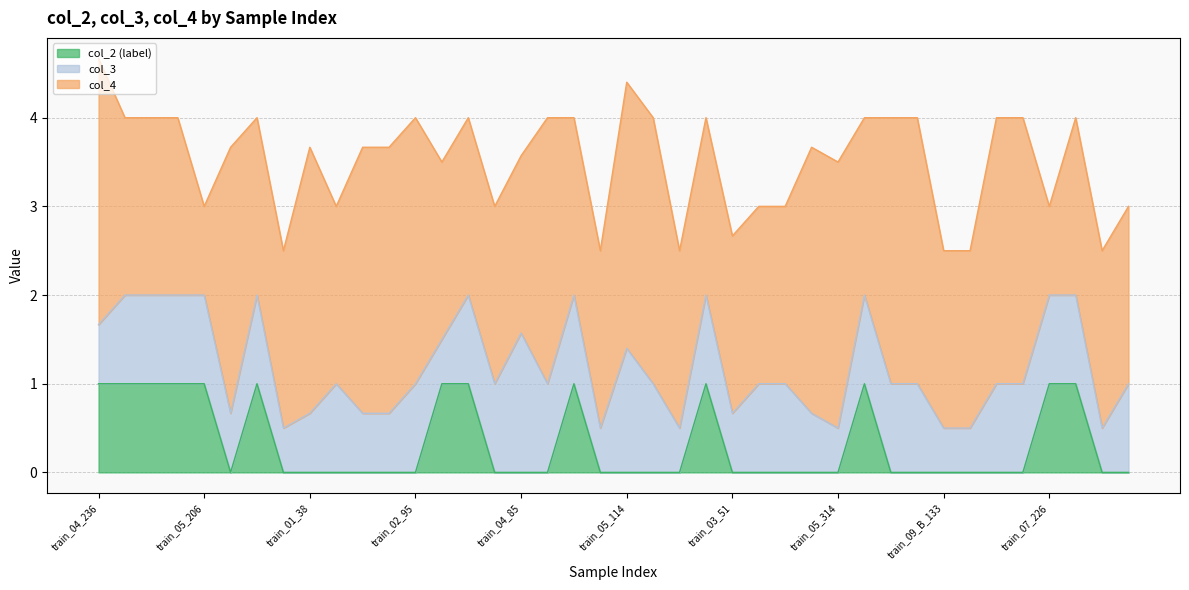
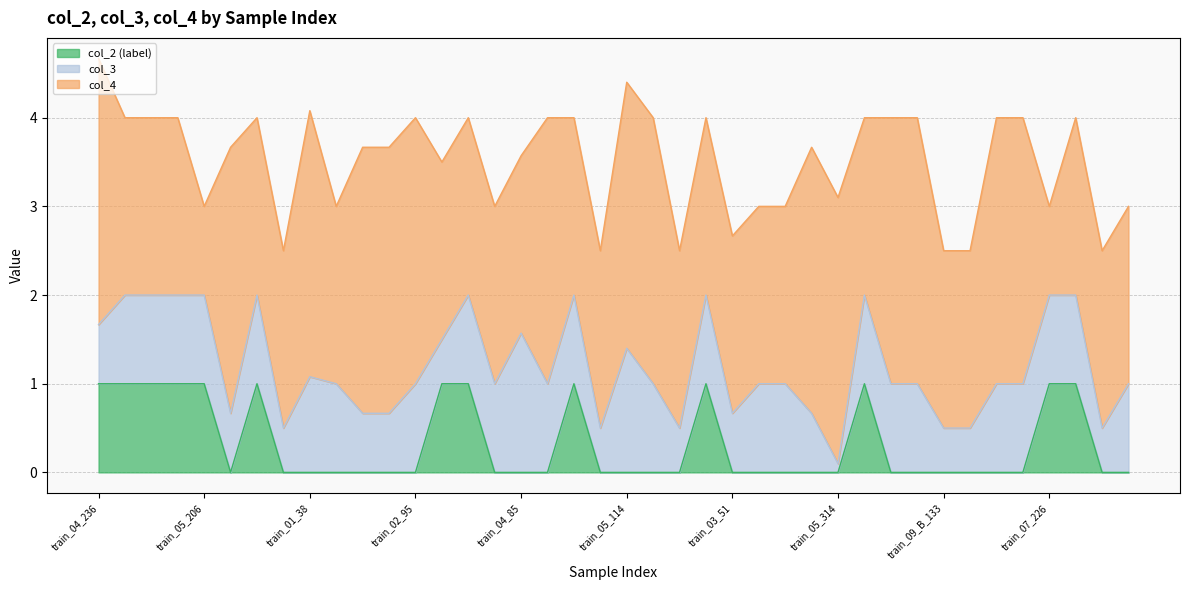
  {
    "col_2 (label)": {
      "train_04_236": 1.0,
      "train_05_206": 1.0,
      "train_01_38": 0.0,
      "train_02_95": 0.0,
      "train_04_85": 0.0,
      "train_05_114": 0.0,
      "train_03_51": 0.0,
      "train_05_314": 0.0,
      "train_09_B_133": 0.0,
      "train_07_226": 1.0
    },
    "col_3": {
      "train_04_236": 0.7,
      "train_05_206": 1.0,
-     "train_01_38": 0.7,
+     "train_01_38": 1.1,
      "train_02_95": 1.0,
      "train_04_85": 1.6,
      "train_05_114": 1.4,
      "train_03_51": 0.7,
-     "train_05_314": 0.5,
+     "train_05_314": 0.1,
      "train_09_B_133": 0.5,
      "train_07_226": 1.0
    },
    "col_4": {
      "train_05_206": 1.0,
      "train_01_38": 3.0,
      "train_02_95": 3.0,
      "train_04_85": 2.0,
      "train_05_114": 3.0,
      "train_03_51": 2.0,
      "train_05_314": 3.0,
      "train_09_B_133": 2.0,
      "train_07_226": 1.0
    }
  }
